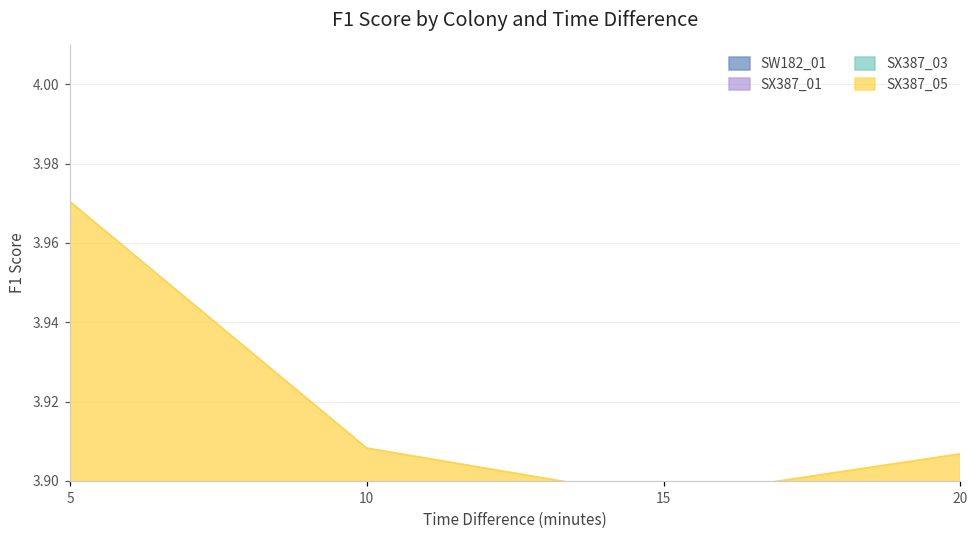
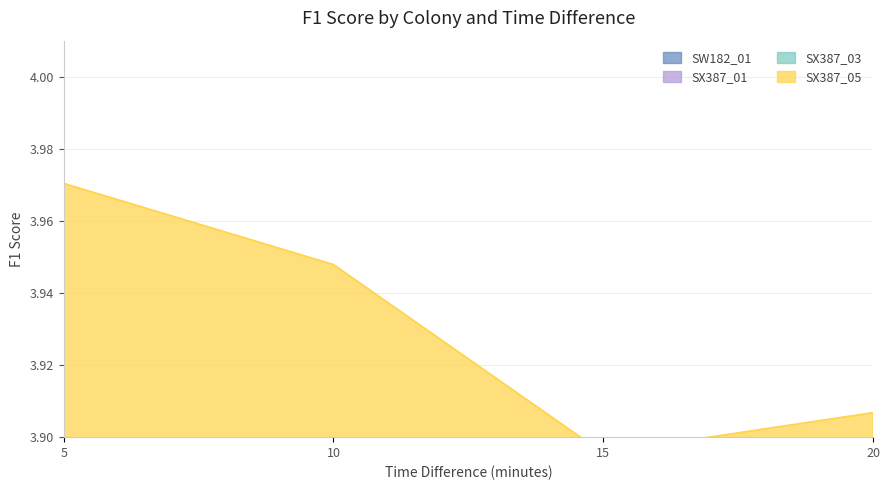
  {
    "SX387_05": {
      "5": 0.992,
-     "10": 0.944,
+     "10": 0.983,
      "20": 1.010
    }
  }
